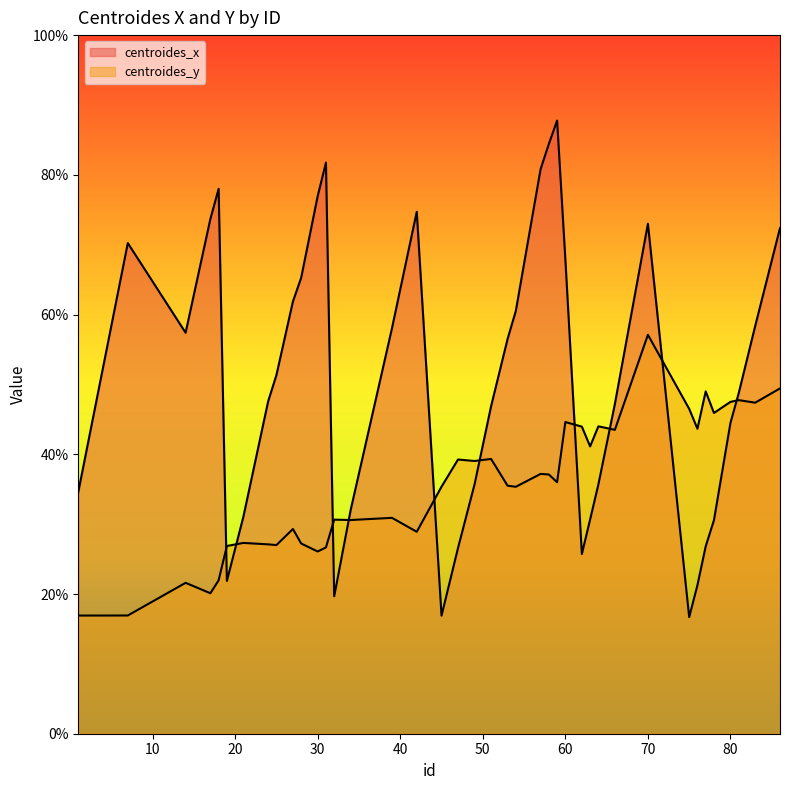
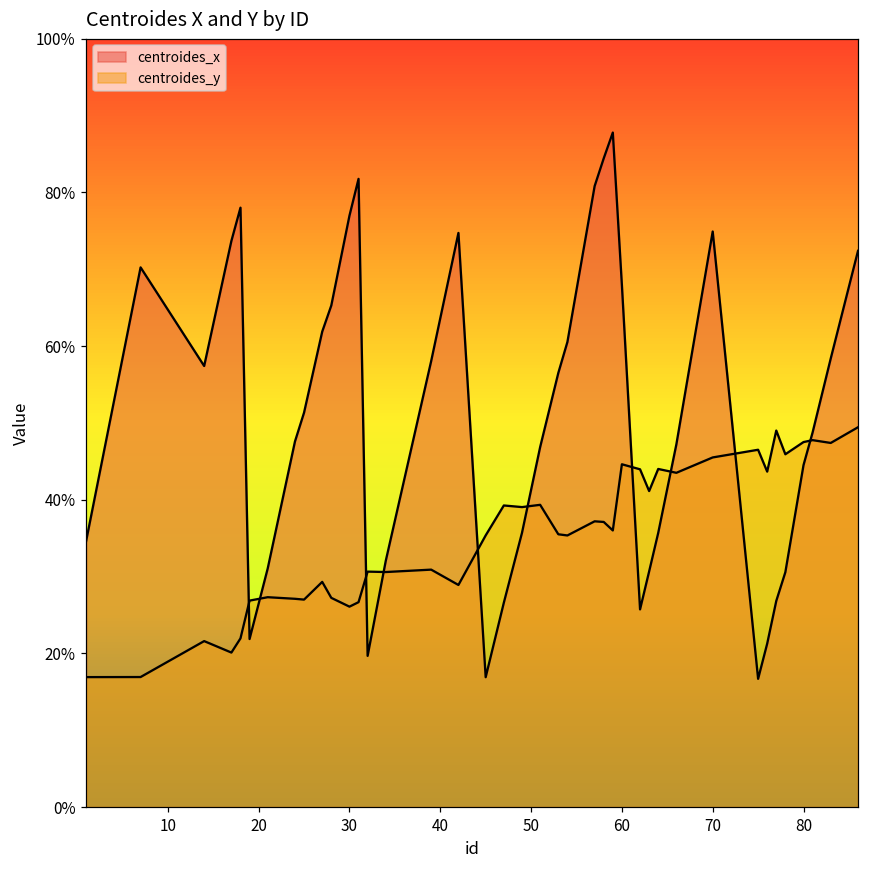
  {
    "centroides_x": {
      "30": "77%",
      "60": "68%",
-     "70": "73%",
+     "70": "75%",
      "80": "45%"
    },
    "centroides_y": {
      "30": "26%",
      "60": "45%",
-     "70": "57%",
+     "70": "46%",
      "80": "48%"
    }
  }
